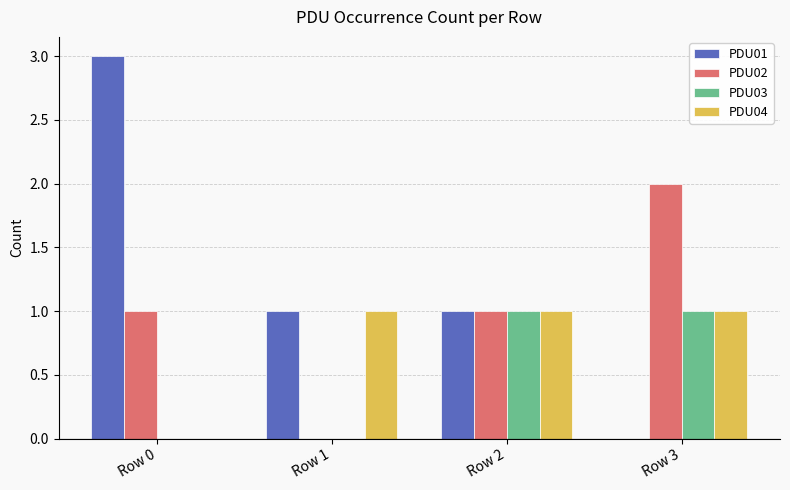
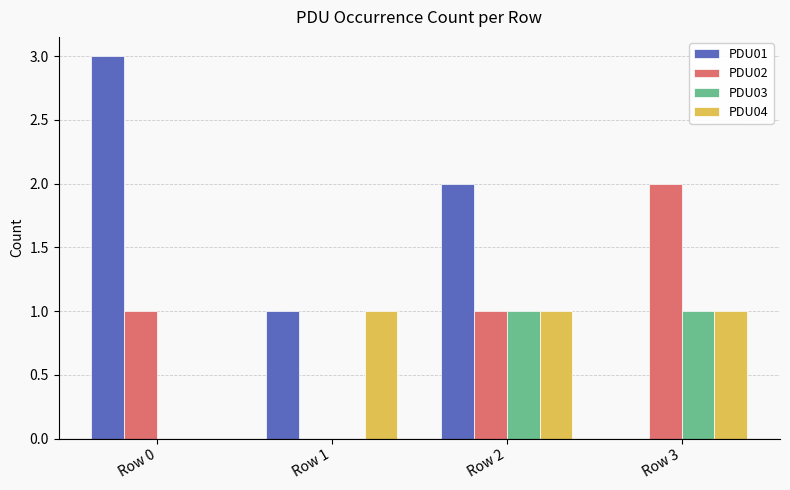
  {
    "PDU01": {
      "Row 0": 3,
      "Row 1": 1,
-     "Row 2": 1,
+     "Row 2": 2,
      "Row 3": 0
    },
    "PDU02": {
      "Row 0": 1,
      "Row 1": 0,
      "Row 2": 1,
      "Row 3": 2
    },
    "PDU03": {
      "Row 0": 0,
      "Row 1": 0,
      "Row 2": 1,
      "Row 3": 1
    },
    "PDU04": {
      "Row 0": 0,
      "Row 1": 1,
      "Row 2": 1,
      "Row 3": 1
    }
  }
